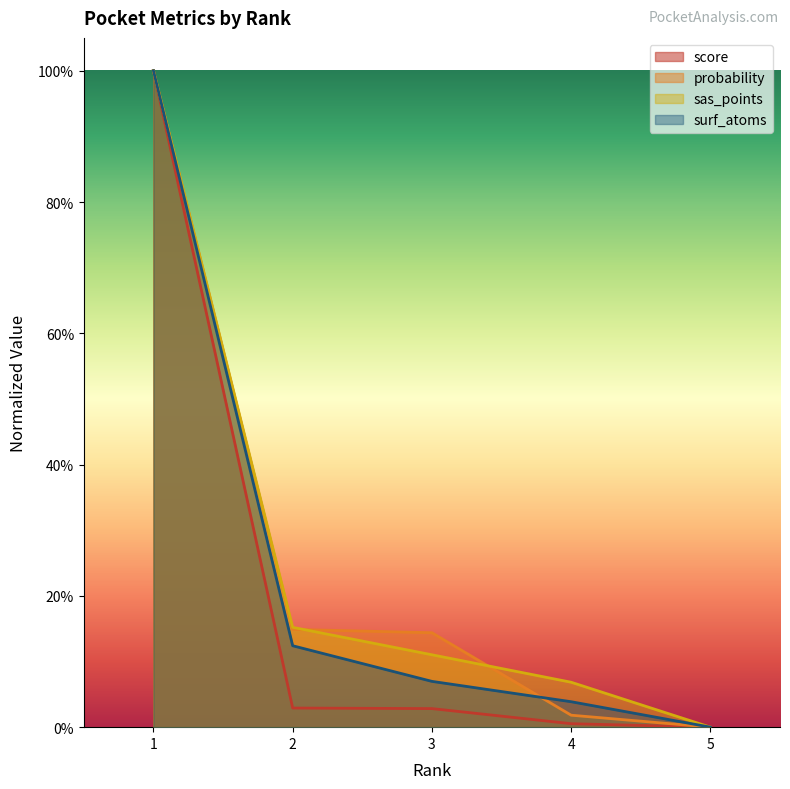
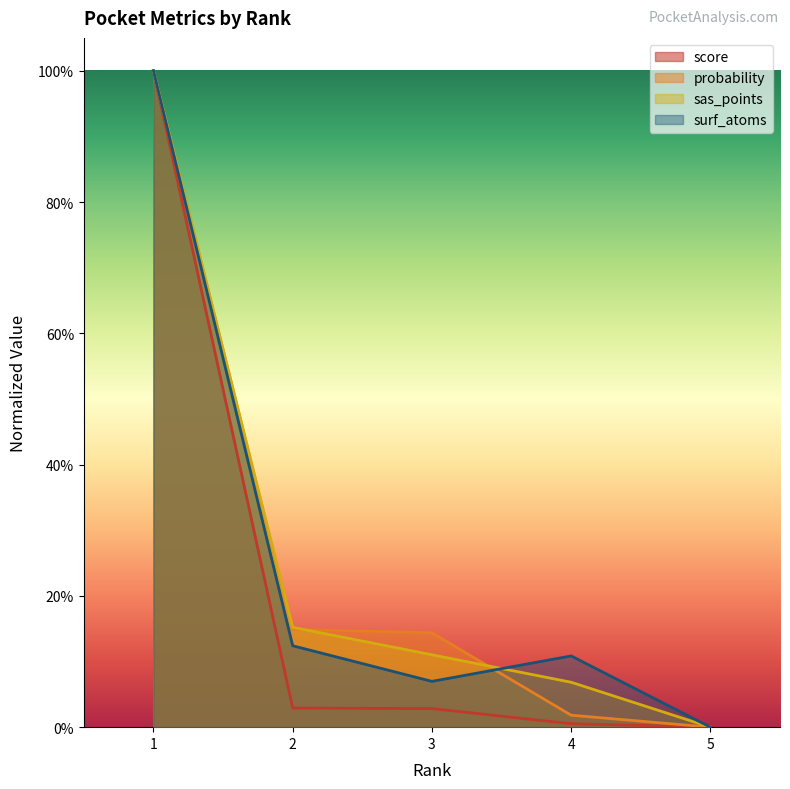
  {
    "surf_atoms": {
      "2": "12%",
      "3": "7%",
-     "4": "4%"
+     "4": "11%"
    }
  }
